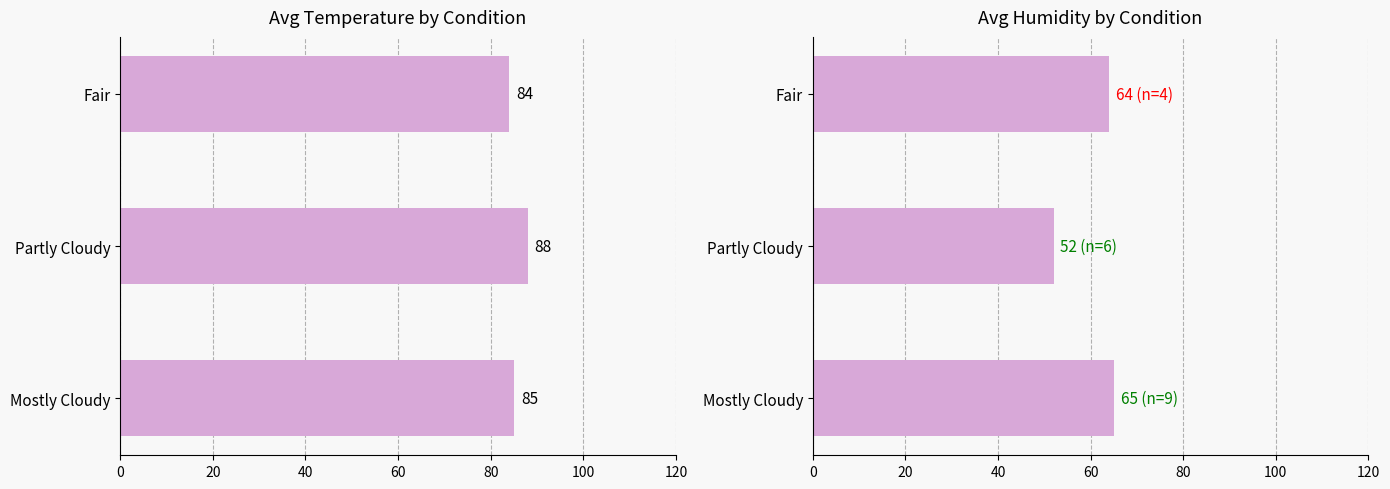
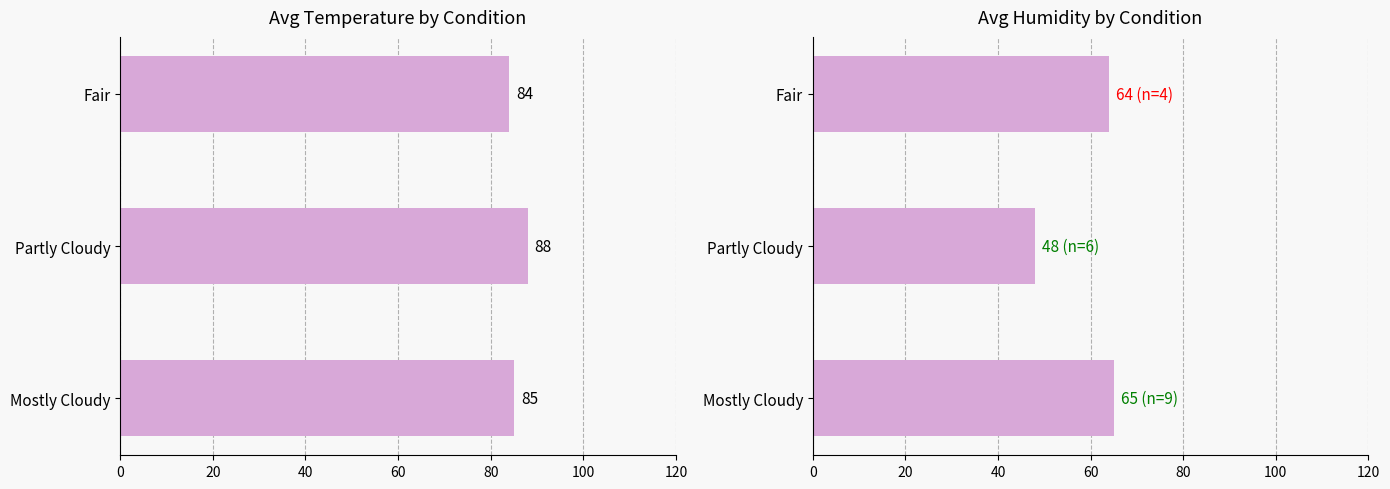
  {
    "Avg Temperature by Condition": {
      "Fair": 84,
      "Partly Cloudy": 88,
      "Mostly Cloudy": 85
    },
    "Avg Humidity by Condition": {
      "Fair": 64,
-     "Partly Cloudy": 52,
+     "Partly Cloudy": 48,
      "Mostly Cloudy": 65
    }
  }
